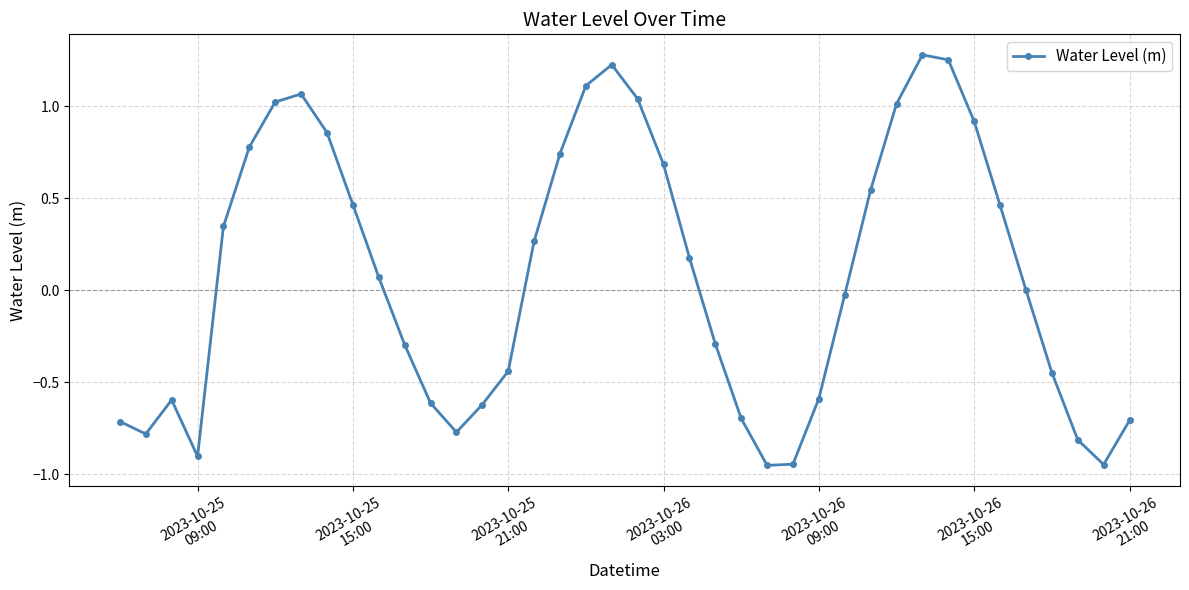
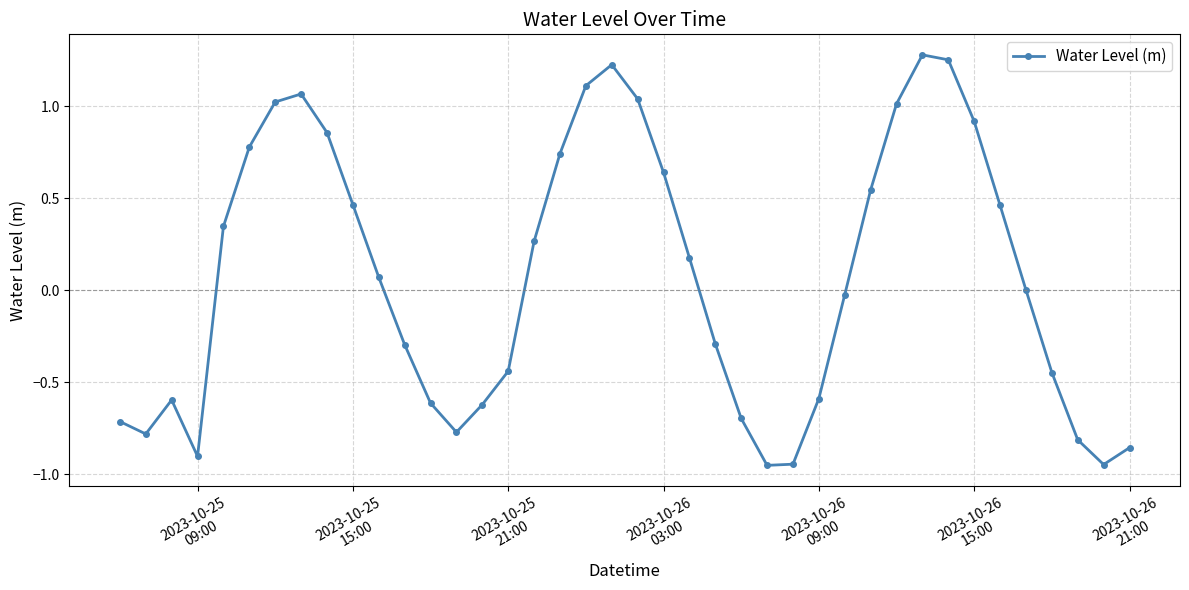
  {
    "2023-10-25 09:00": -0.90,
    "2023-10-25 15:00": 0.47,
    "2023-10-25 21:00": -0.44,
-   "2023-10-26 03:00": 0.68,
+   "2023-10-26 03:00": 0.64,
    "2023-10-26 09:00": -0.59,
    "2023-10-26 15:00": 0.92,
-   "2023-10-26 21:00": -0.71
+   "2023-10-26 21:00": -0.86
  }
